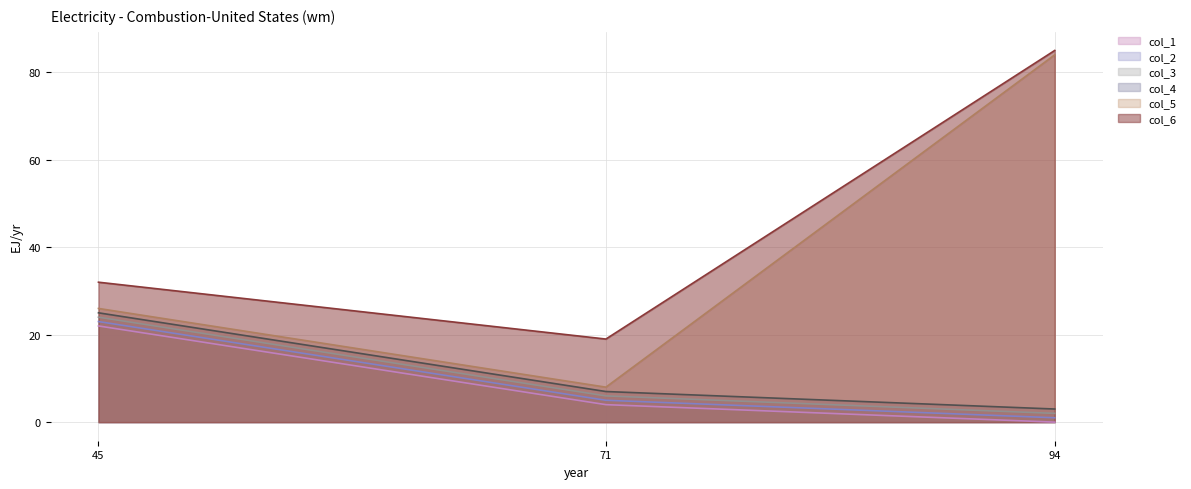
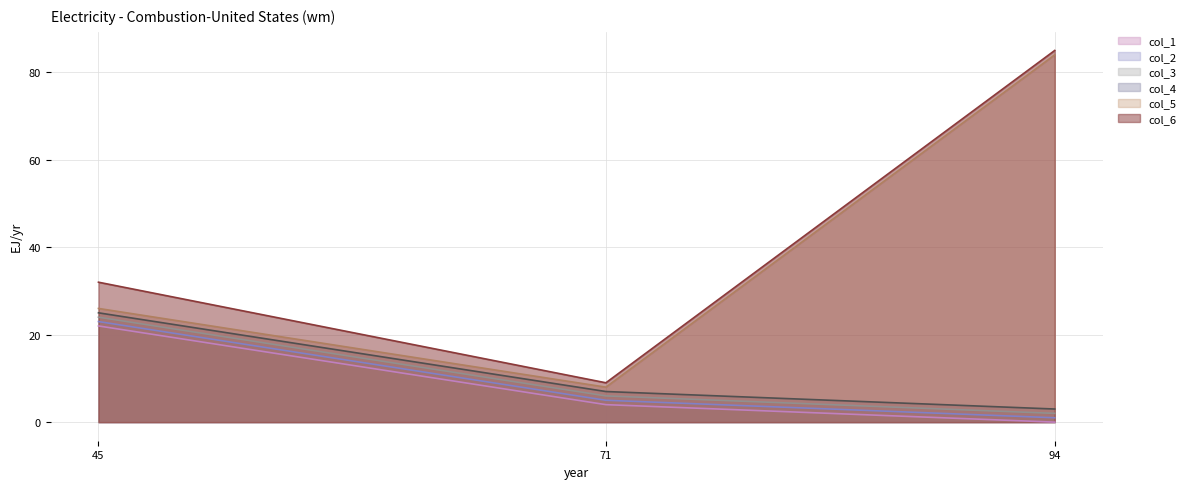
  {
    "col_6": {
      "45": 32,
-     "71": 19,
+     "71": 9,
      "94": 85
    }
  }
